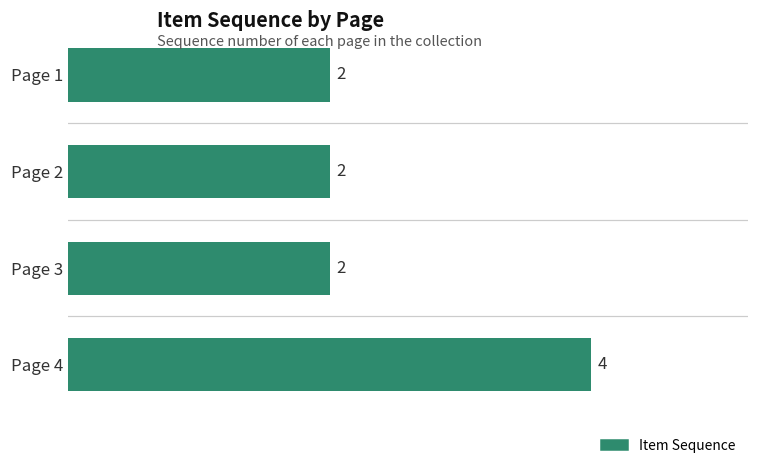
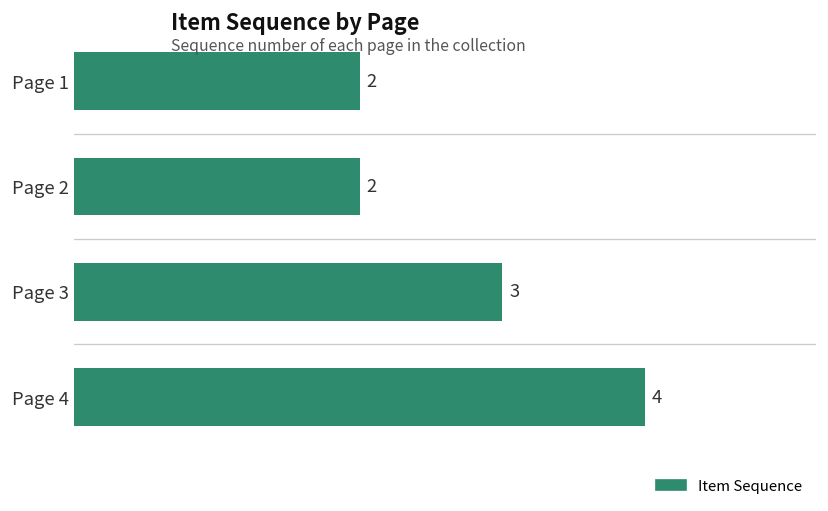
  {
    "Page 1": 2,
    "Page 2": 2,
-   "Page 3": 2,
+   "Page 3": 3,
    "Page 4": 4
  }
